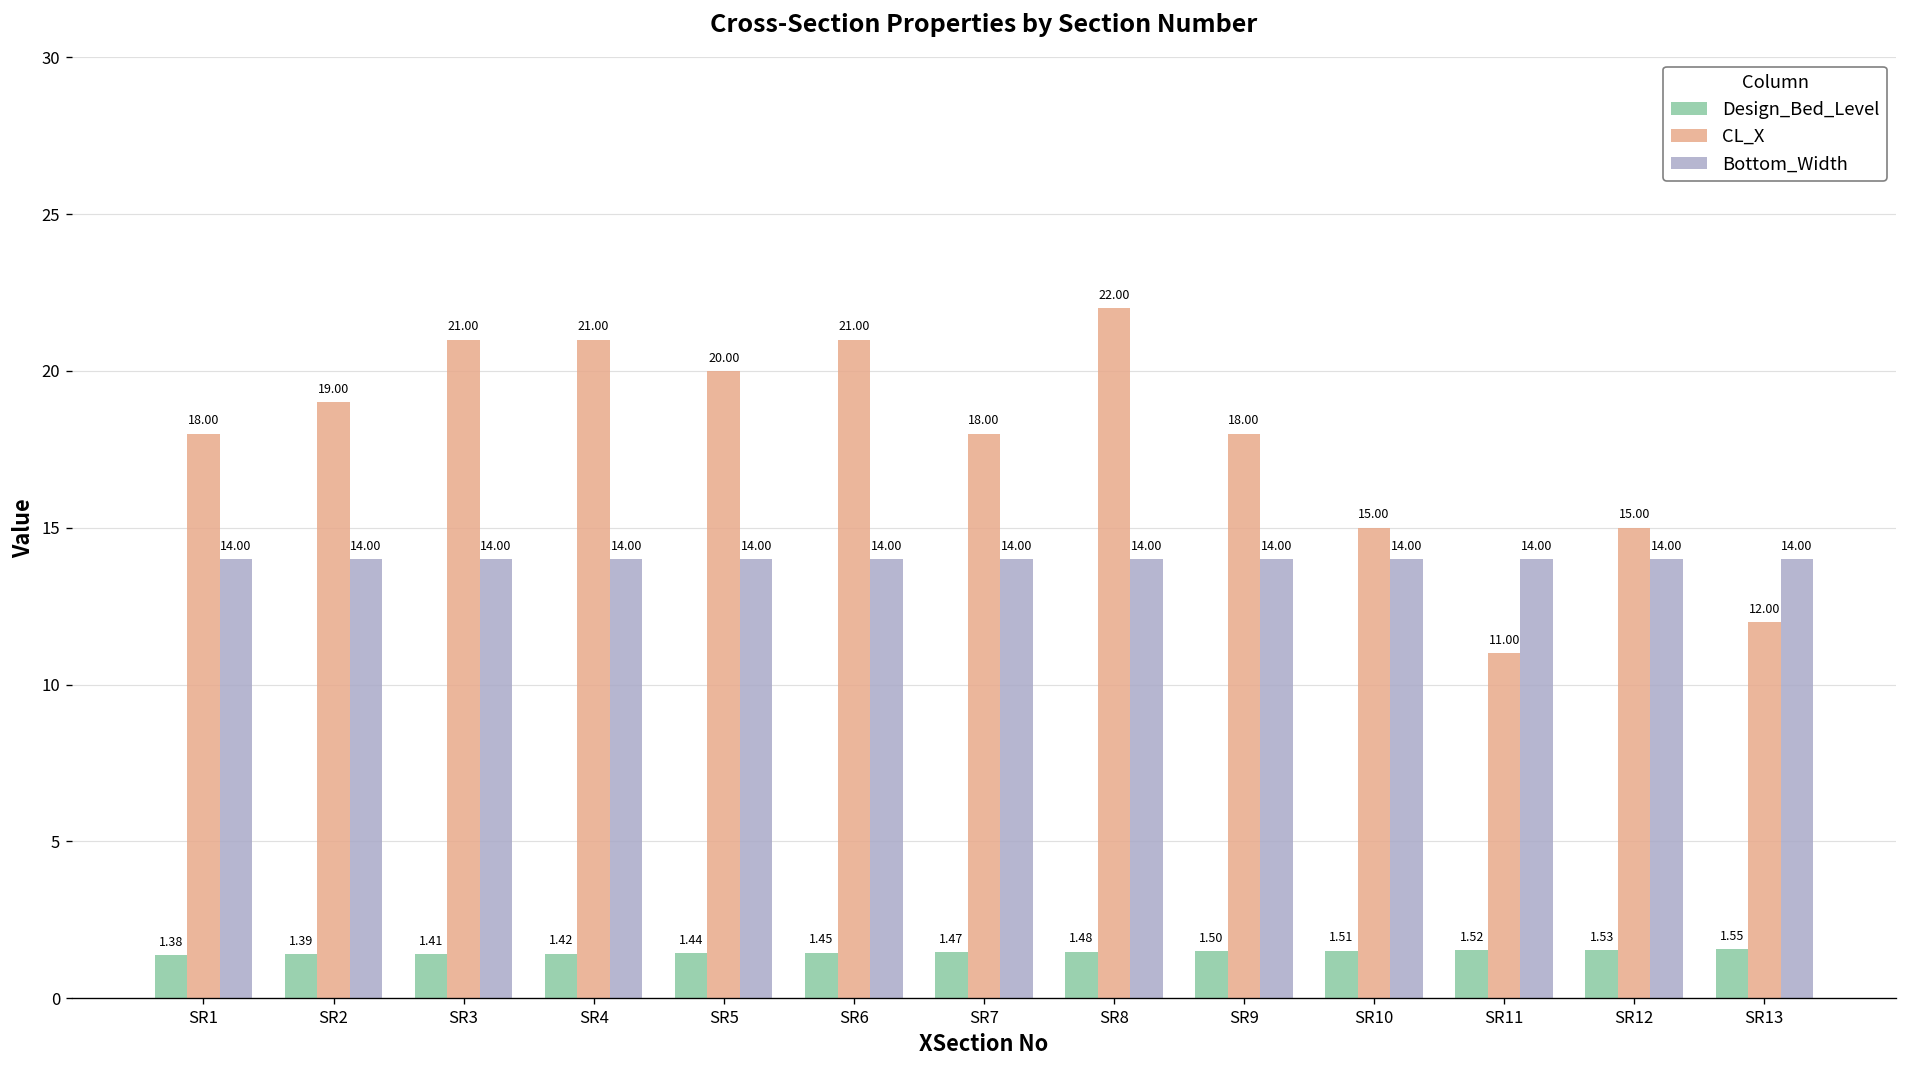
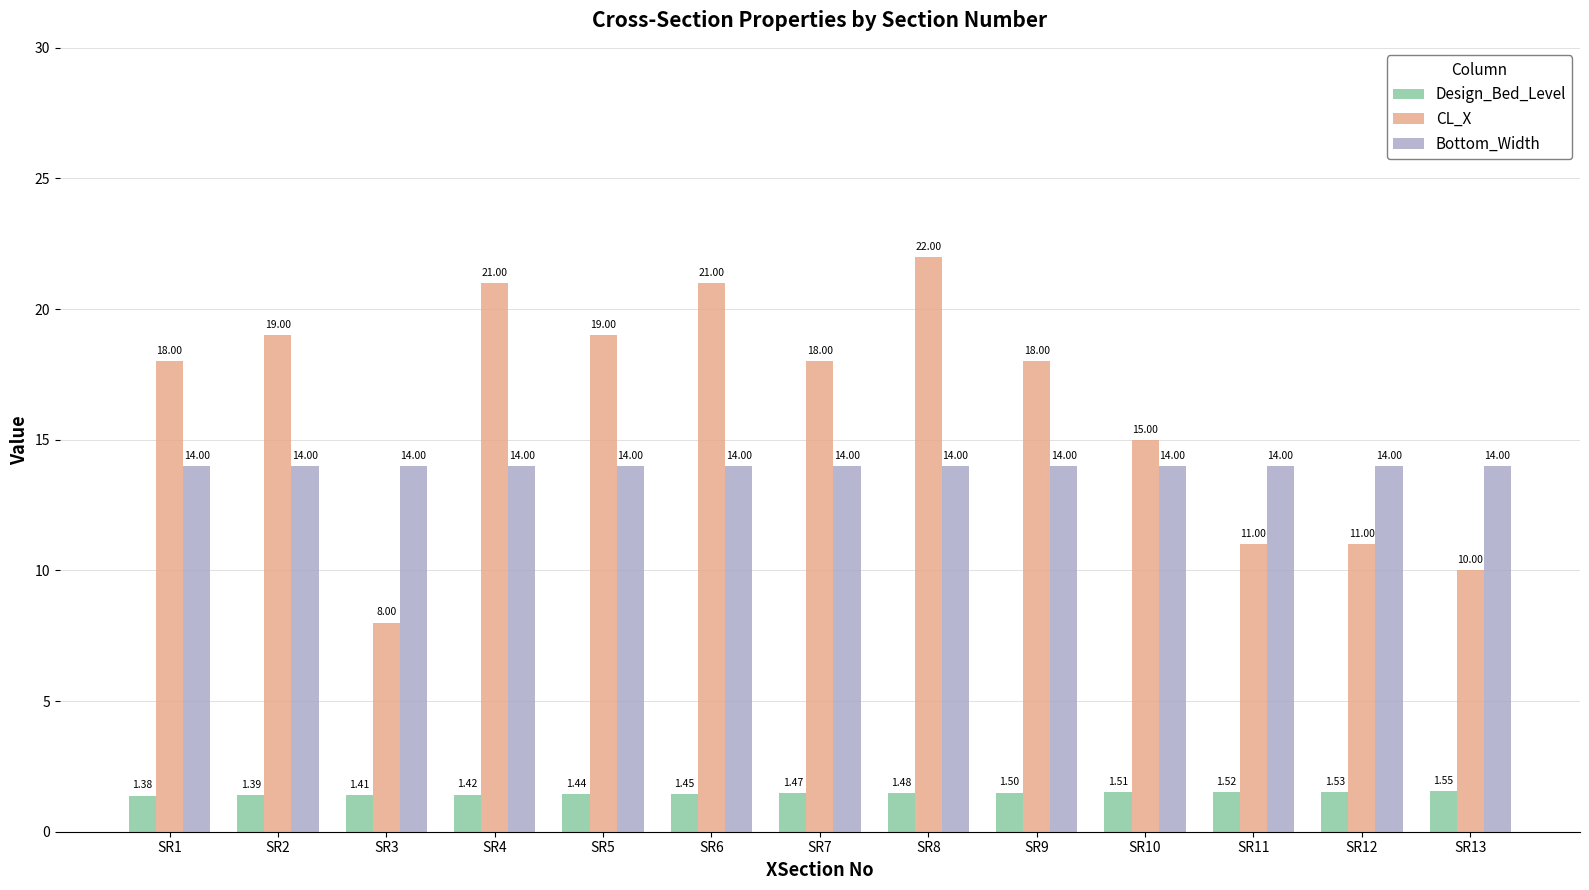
  {
    "Design_Bed_Level": {
      "SR1": 1.38,
      "SR2": 1.39,
      "SR3": 1.41,
      "SR4": 1.42,
      "SR5": 1.44,
      "SR6": 1.45,
      "SR7": 1.47,
      "SR8": 1.48,
      "SR9": 1.50,
      "SR10": 1.51,
      "SR11": 1.52,
      "SR12": 1.53,
      "SR13": 1.55
    },
    "CL_X": {
      "SR1": 18.00,
      "SR2": 19.00,
-     "SR3": 21.00,
+     "SR3": 8.00,
      "SR4": 21.00,
-     "SR5": 20.00,
+     "SR5": 19.00,
      "SR6": 21.00,
      "SR7": 18.00,
      "SR8": 22.00,
      "SR9": 18.00,
      "SR10": 15.00,
      "SR11": 11.00,
-     "SR12": 15.00,
-     "SR13": 12.00
+     "SR12": 11.00,
+     "SR13": 10.00
    },
    "Bottom_Width": {
      "SR1": 14.00,
      "SR2": 14.00,
      "SR3": 14.00,
      "SR4": 14.00,
      "SR5": 14.00,
      "SR6": 14.00,
      "SR7": 14.00,
      "SR8": 14.00,
      "SR9": 14.00,
      "SR10": 14.00,
      "SR11": 14.00,
      "SR12": 14.00,
      "SR13": 14.00
    }
  }
